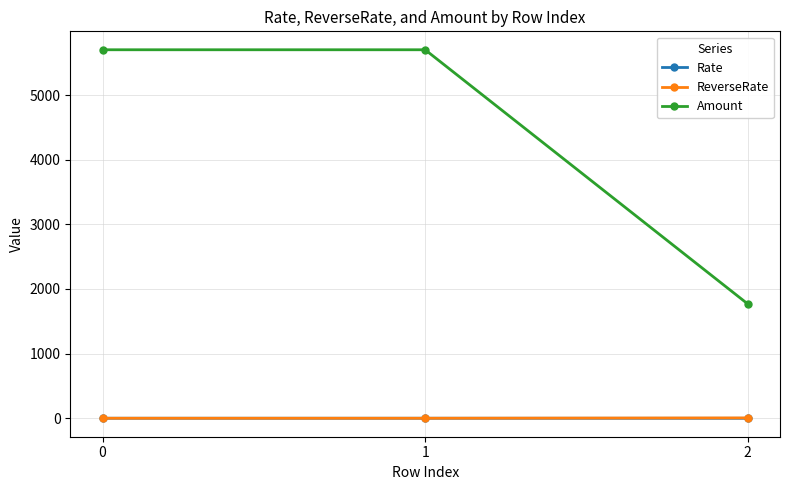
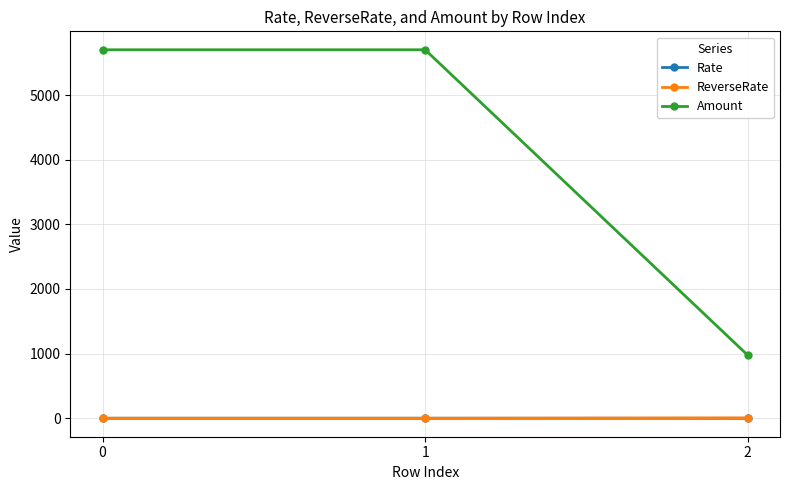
  {
    "ReverseRate": {
      "0": 0,
      "1": 0,
      "2": 0
    },
    "Amount": {
      "0": 5700,
      "1": 5700,
-     "2": 1800
+     "2": 1000
    }
  }
